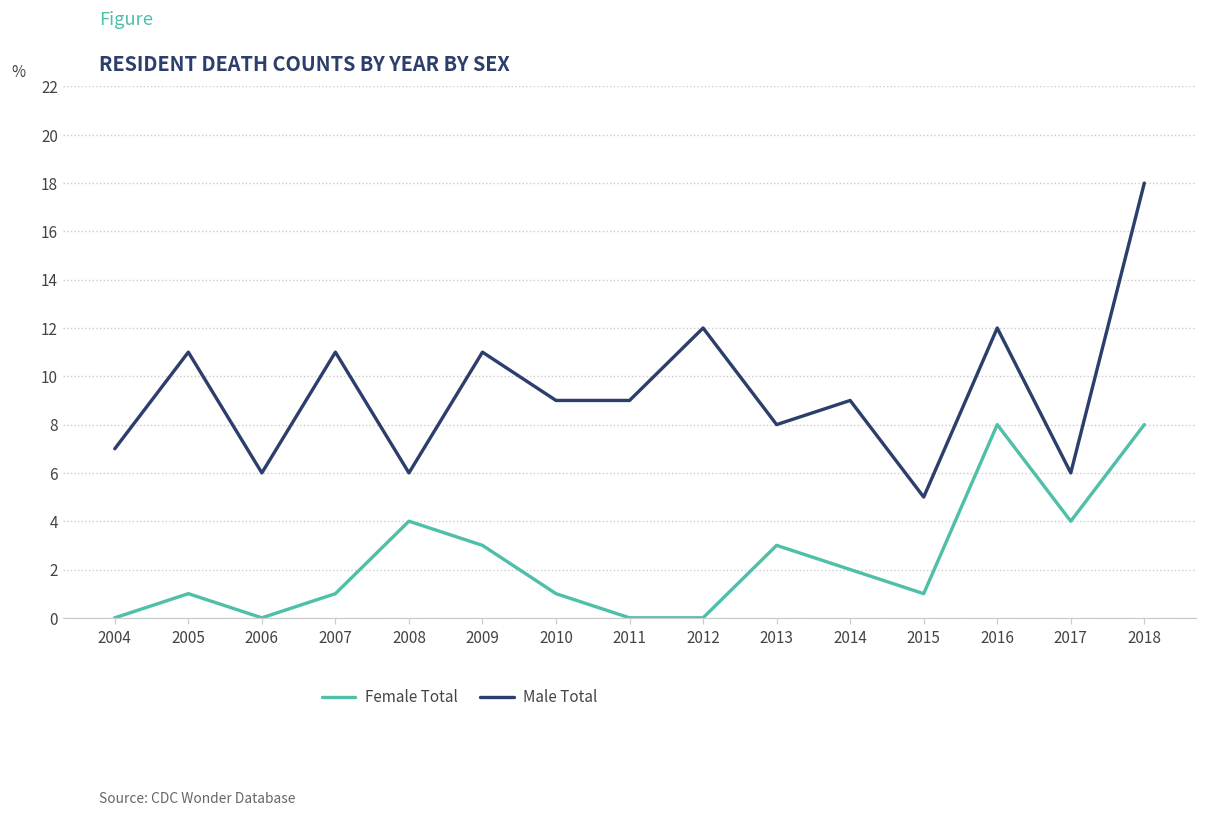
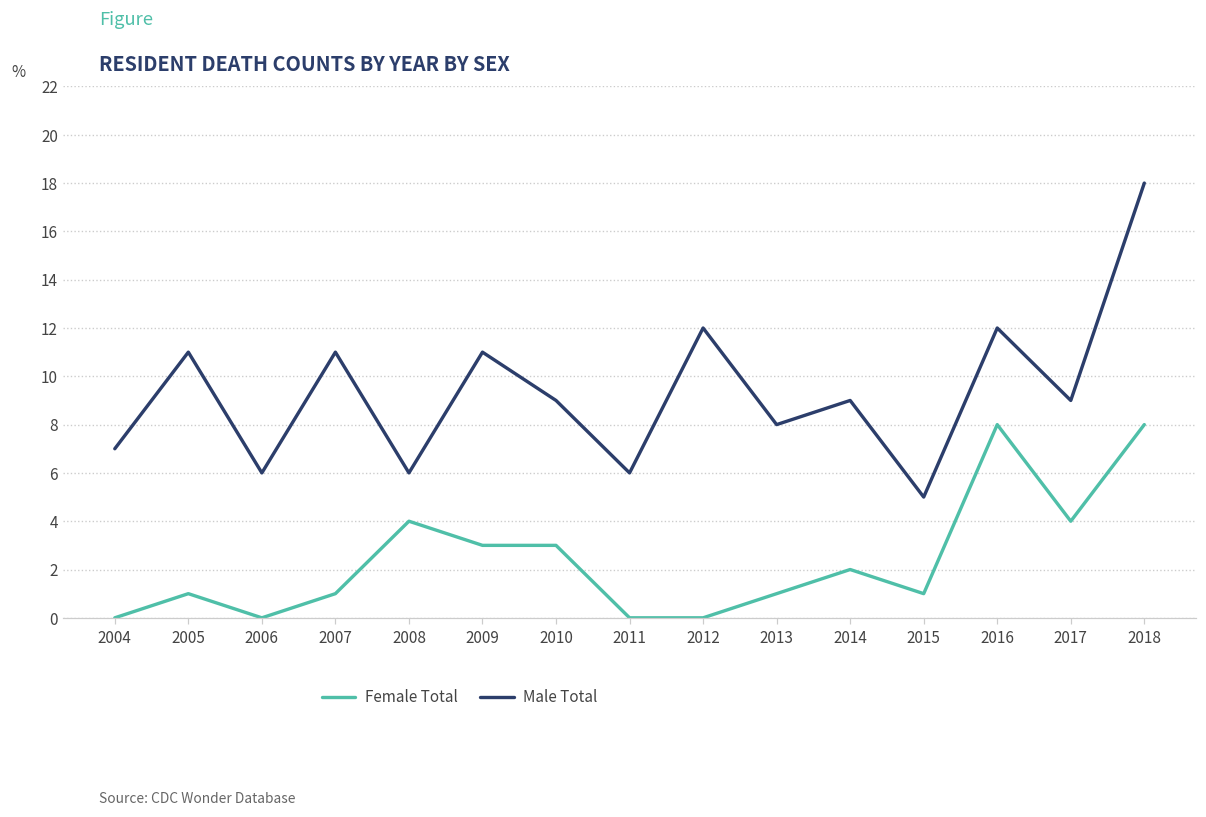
  {
    "Female Total": {
      "2004": 0,
      "2005": 1,
      "2006": 0,
      "2007": 1,
      "2008": 4,
      "2009": 3,
-     "2010": 1,
+     "2010": 3,
      "2011": 0,
      "2012": 0,
-     "2013": 3,
+     "2013": 1,
      "2014": 2,
      "2015": 1,
      "2016": 8,
      "2017": 4,
      "2018": 8
    },
    "Male Total": {
      "2004": 7,
      "2005": 11,
      "2006": 6,
      "2007": 11,
      "2008": 6,
      "2009": 11,
      "2010": 9,
-     "2011": 9,
+     "2011": 6,
      "2012": 12,
      "2013": 8,
      "2014": 9,
      "2015": 5,
      "2016": 12,
-     "2017": 6,
+     "2017": 9,
      "2018": 18
    }
  }
